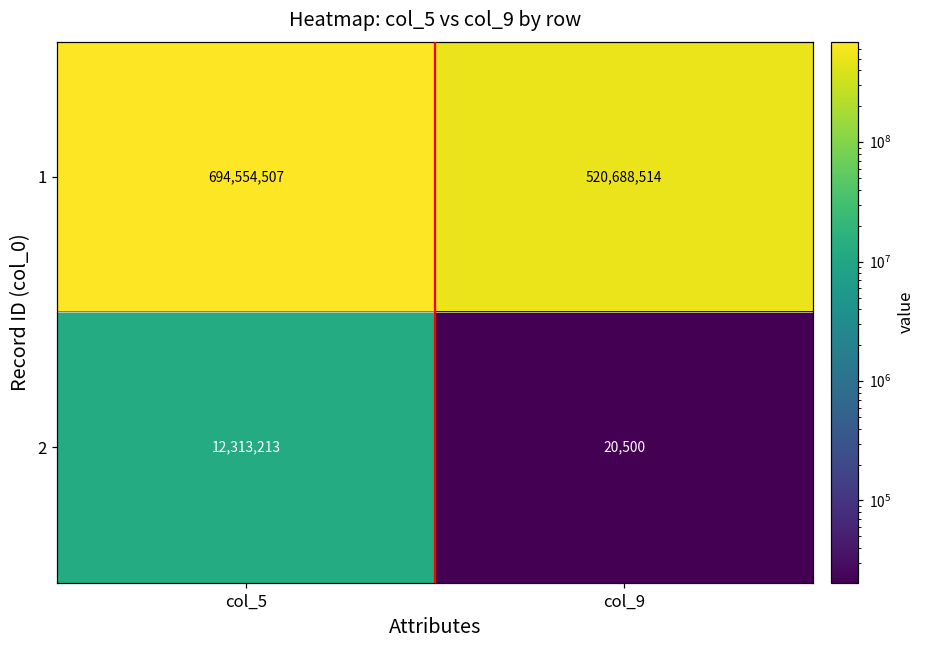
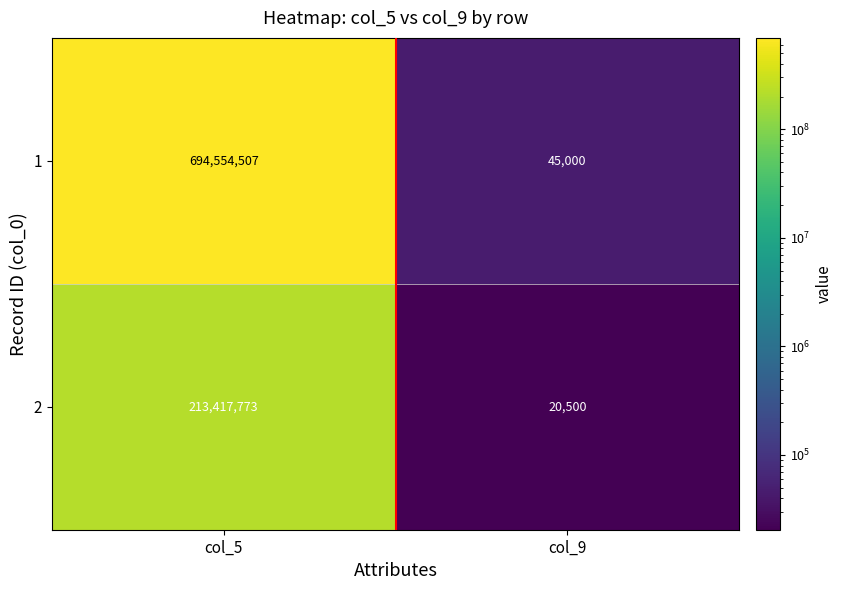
  {
    "1": {
      "col_5": "694,554,507",
-     "col_9": "520,688,514"
+     "col_9": "45,000"
    },
    "2": {
-     "col_5": "12,313,213",
+     "col_5": "213,417,773",
      "col_9": "20,500"
    }
  }
